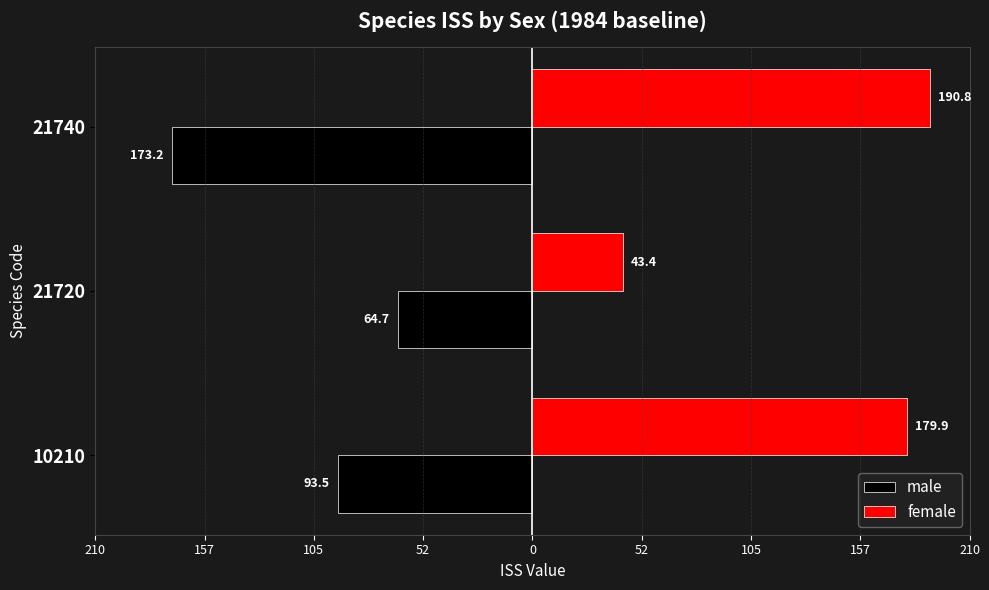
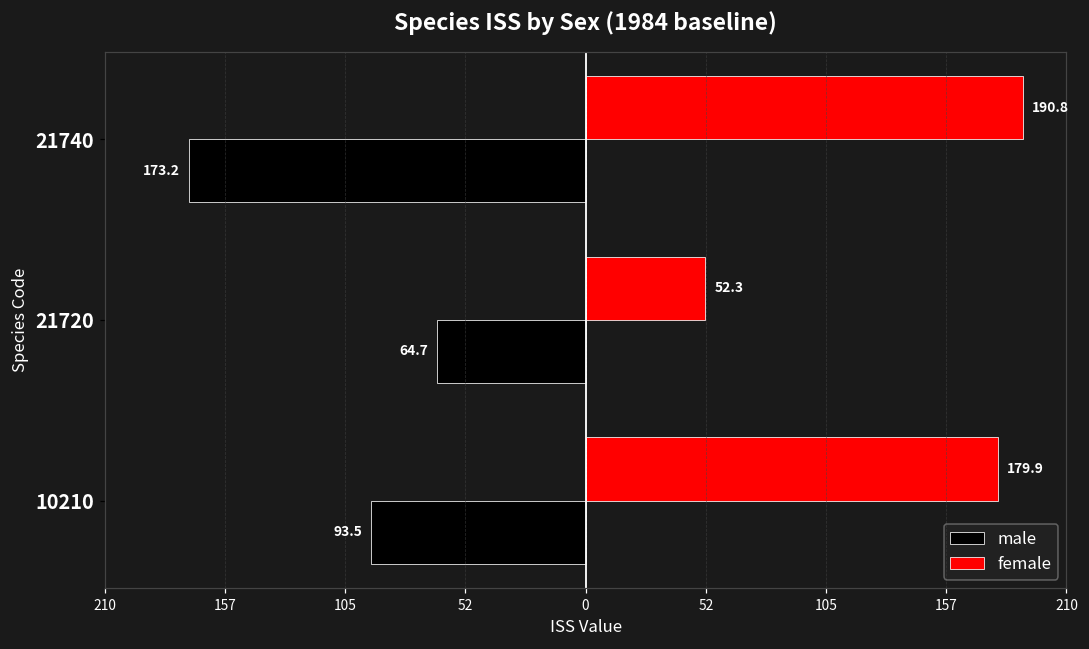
  {
    "female": {
      "21740": 190.8,
-     "21720": 43.4,
+     "21720": 52.3,
      "10210": 179.9
    }
  }
